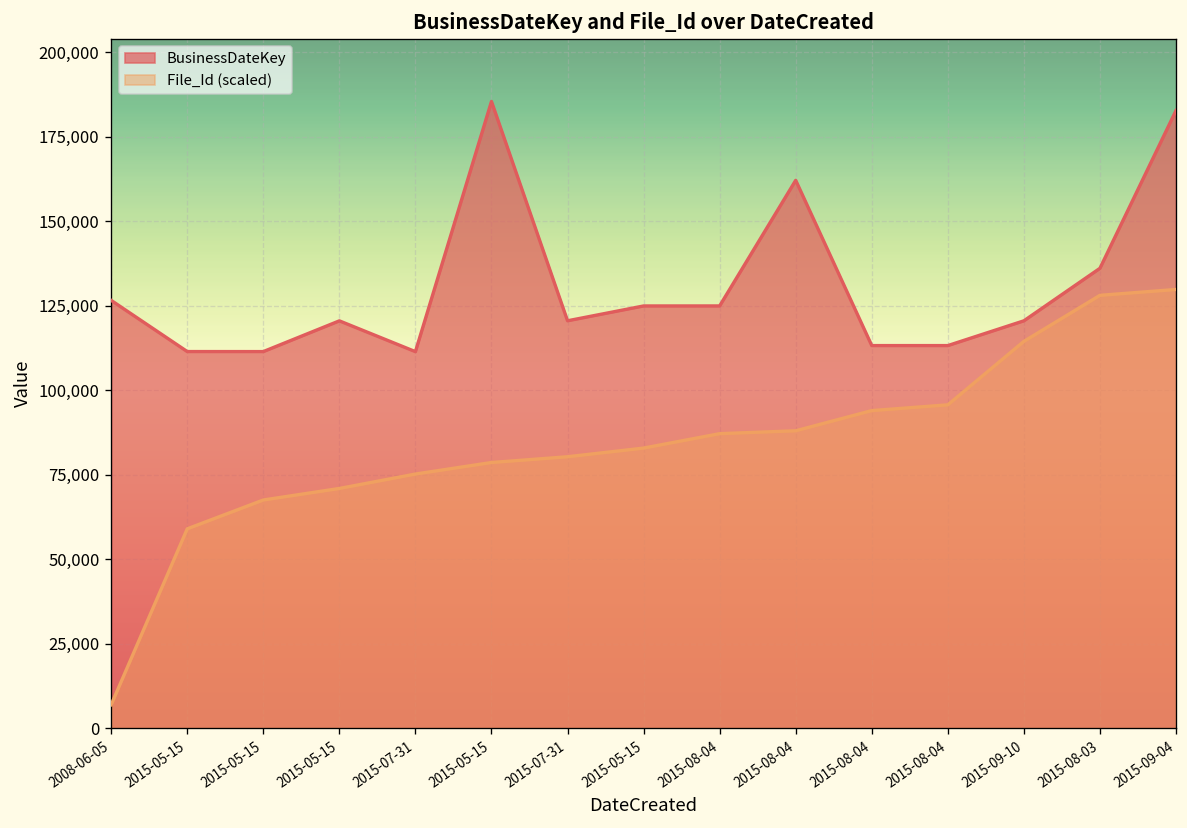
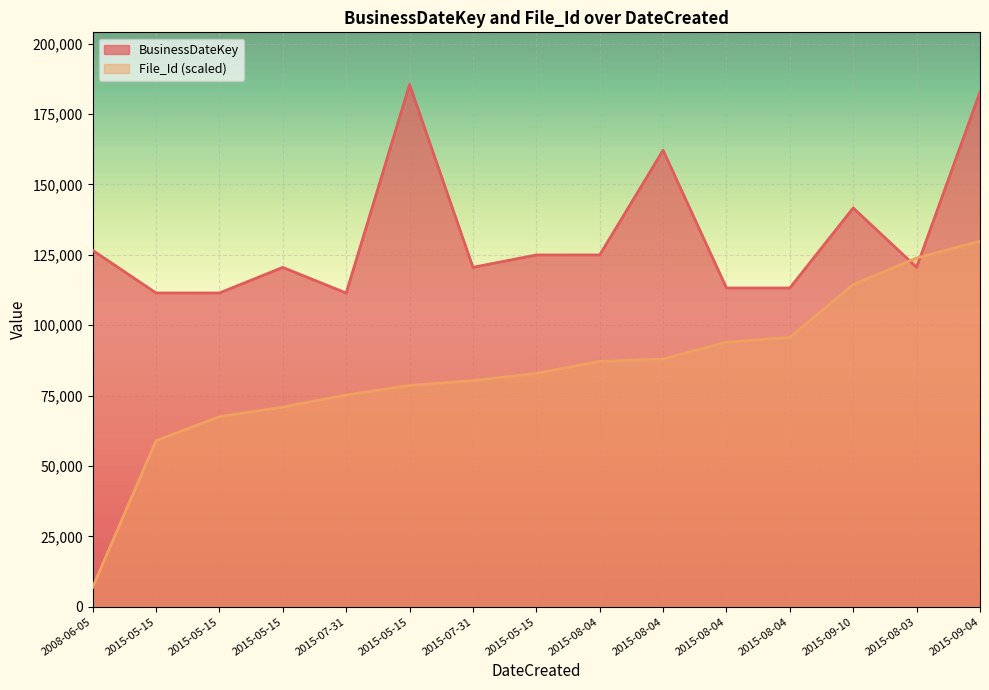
  {
    "BusinessDateKey": {
      "2008-06-05": "127,000",
-     "2015-09-10": "121,000",
-     "2015-08-03": "136,000",
+     "2015-09-10": "142,000",
+     "2015-08-03": "121,000",
      "2015-09-04": "183,000"
    },
    "File_Id (scaled)": {
      "2008-06-05": "7,000",
      "2015-09-10": "114,000",
-     "2015-08-03": "128,000",
+     "2015-08-03": "124,000",
      "2015-09-04": "130,000"
    }
  }
